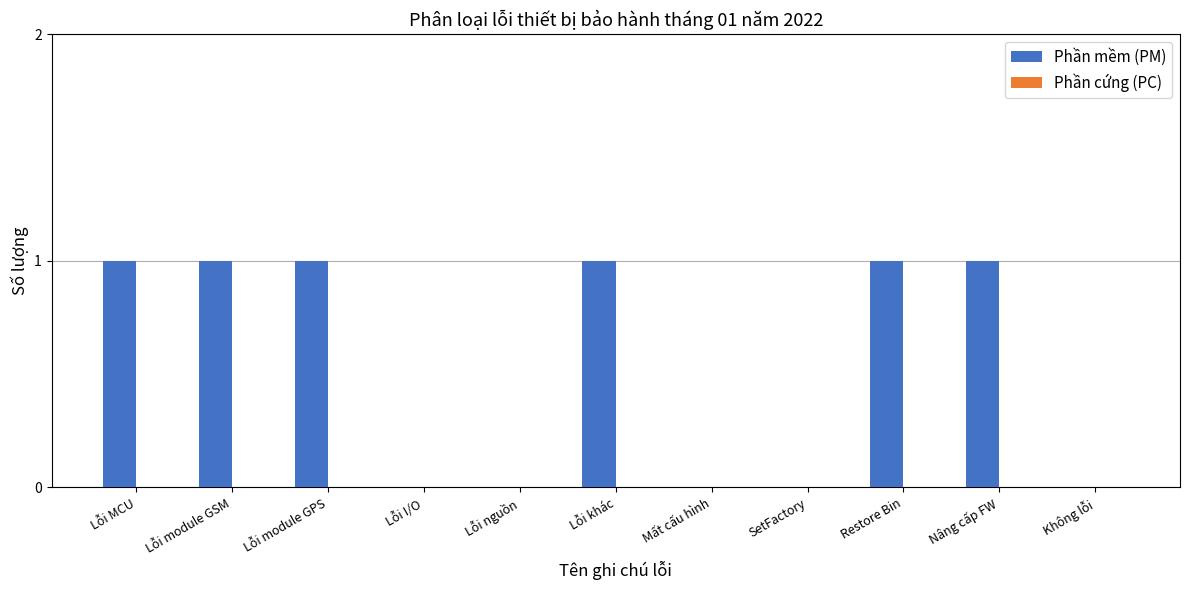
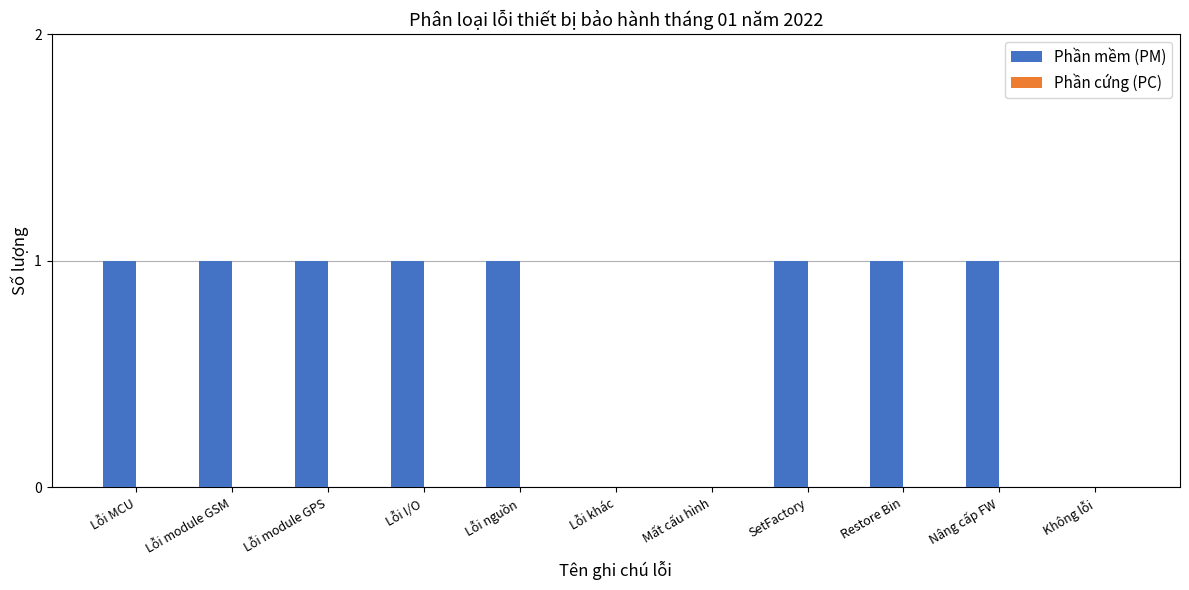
  {
    "Phần mềm (PM)": {
      "Lỗi MCU": 1,
      "Lỗi module GSM": 1,
      "Lỗi module GPS": 1,
-     "Lỗi I/O": 0,
-     "Lỗi nguồn": 0,
-     "Lỗi khác": 1,
+     "Lỗi I/O": 1,
+     "Lỗi nguồn": 1,
+     "Lỗi khác": 0,
      "Mất cấu hình": 0,
-     "SetFactory": 0,
+     "SetFactory": 1,
      "Restore Bin": 1,
      "Nâng cấp FW": 1,
      "Không lỗi": 0
    },
    "Phần cứng (PC)": {
      "Lỗi MCU": 0,
      "Lỗi module GSM": 0,
      "Lỗi module GPS": 0,
      "Lỗi I/O": 0,
      "Lỗi nguồn": 0,
      "Lỗi khác": 0,
      "Mất cấu hình": 0,
      "SetFactory": 0,
      "Restore Bin": 0,
      "Nâng cấp FW": 0,
      "Không lỗi": 0
    }
  }
